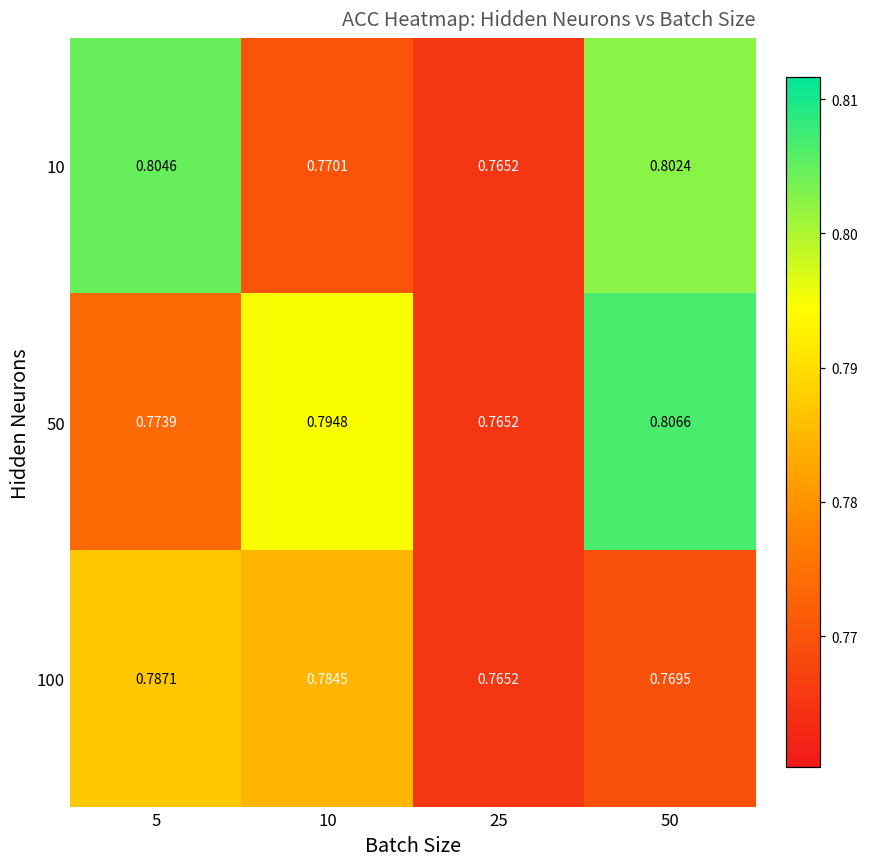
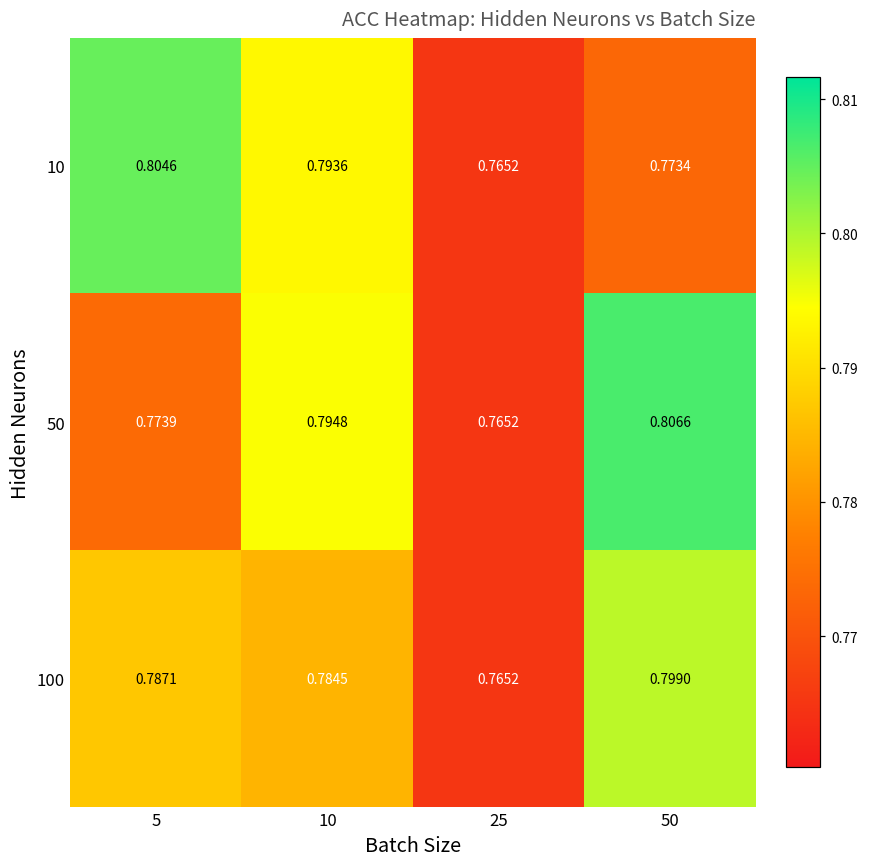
  {
    "10": {
      "5": 0.8046,
-     "10": 0.7701,
+     "10": 0.7936,
      "25": 0.7652,
-     "50": 0.8024
+     "50": 0.7734
    },
    "50": {
      "5": 0.7739,
      "10": 0.7948,
      "25": 0.7652,
      "50": 0.8066
    },
    "100": {
      "5": 0.7871,
      "10": 0.7845,
      "25": 0.7652,
-     "50": 0.7695
+     "50": 0.7990
    }
  }
